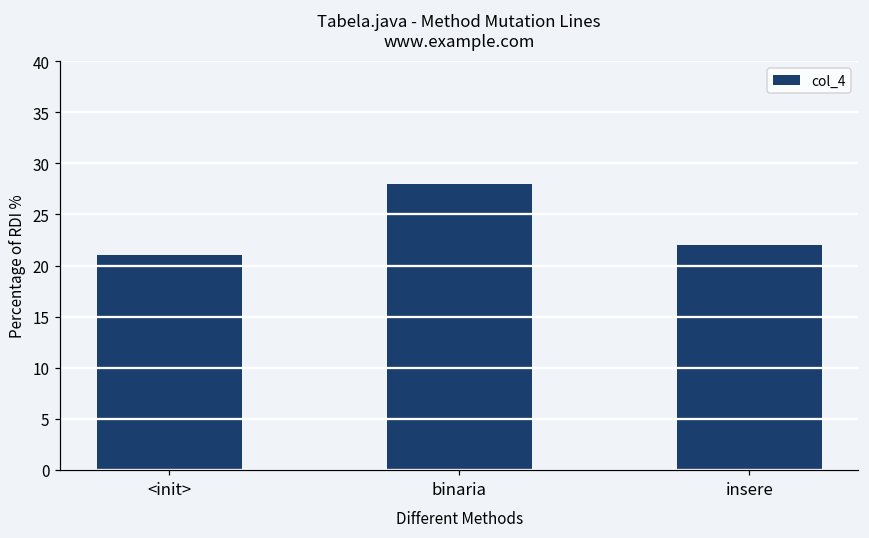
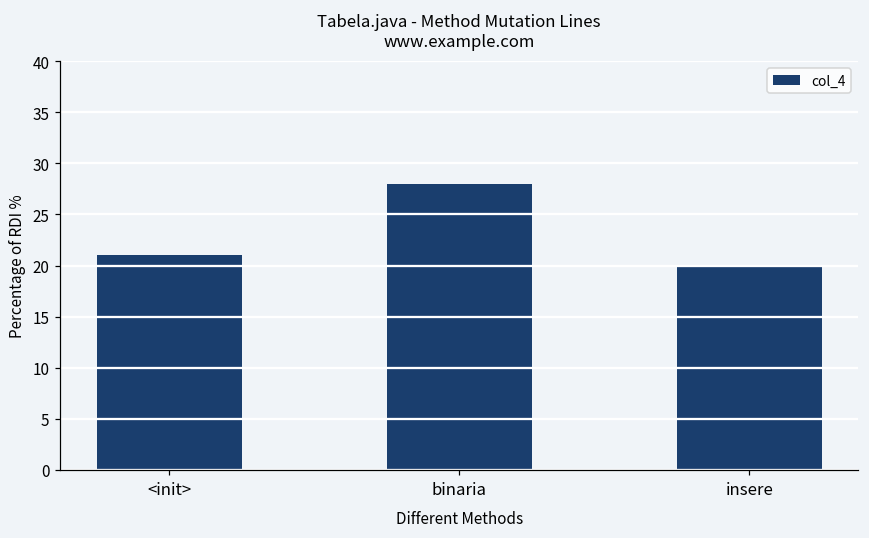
  {
    "<init>": 21,
    "binaria": 28,
-   "insere": 22
+   "insere": 20
  }
